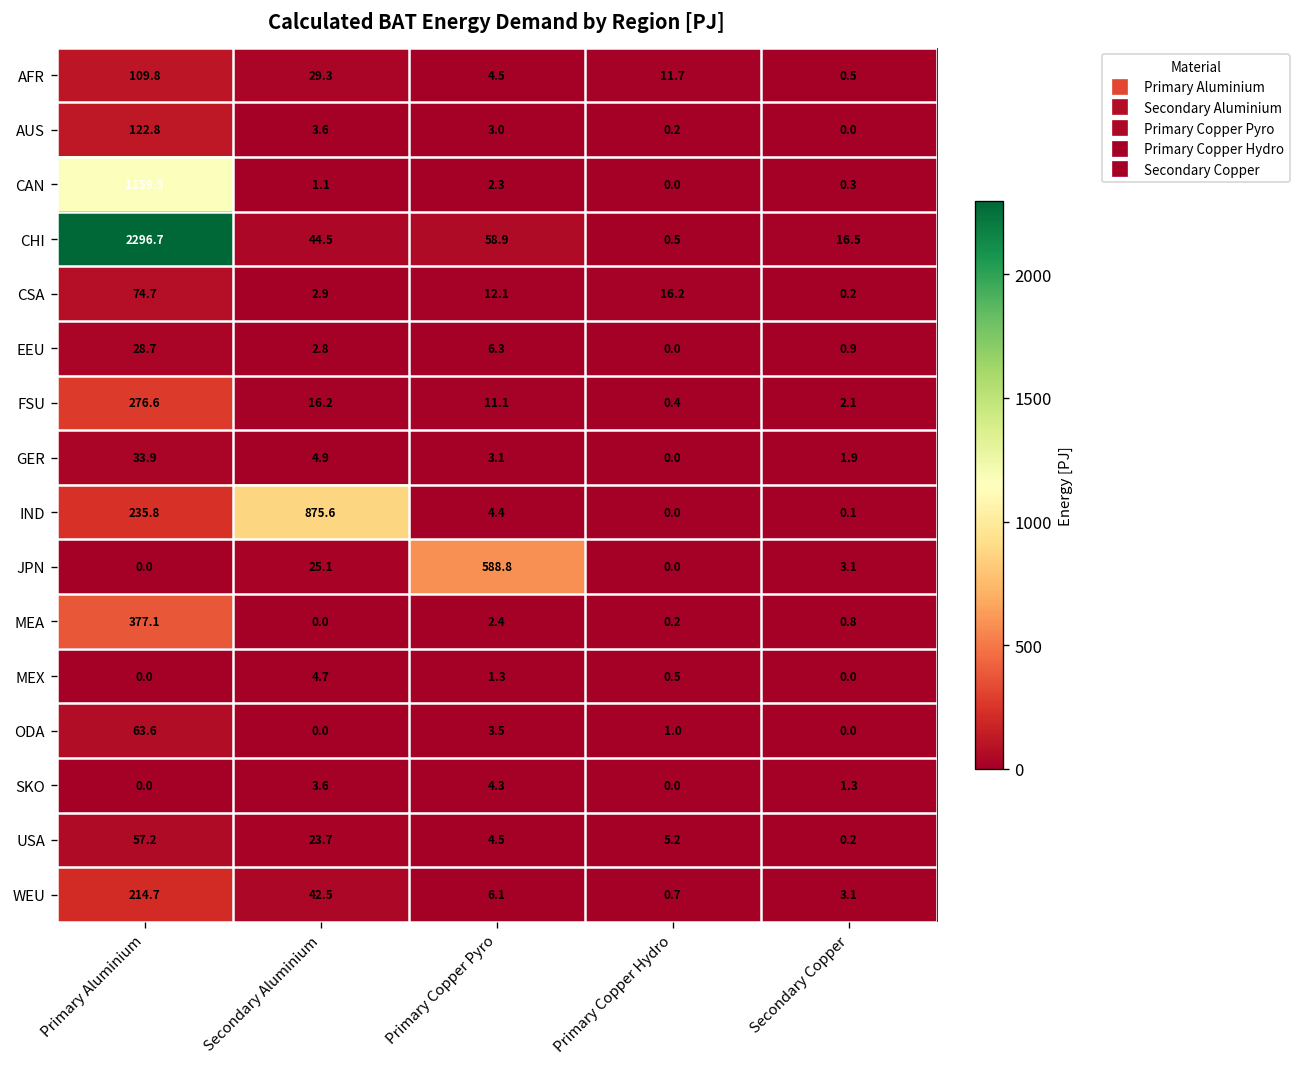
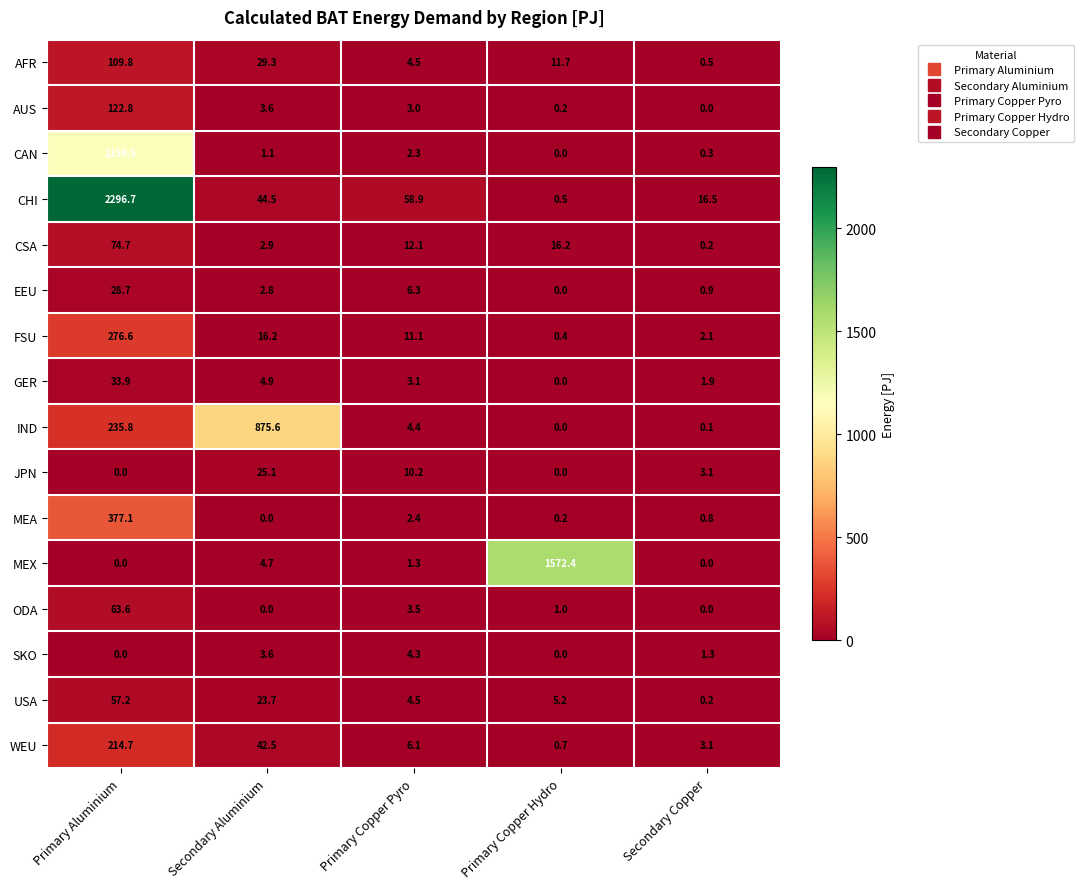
  {
    "AFR": {
      "Primary Aluminium": 109.8,
      "Secondary Aluminium": 29.3,
      "Primary Copper Pyro": 4.5,
      "Primary Copper Hydro": 11.7,
      "Secondary Copper": 0.5
    },
    "AUS": {
      "Primary Aluminium": 122.8,
      "Secondary Aluminium": 3.6,
      "Primary Copper Pyro": 3.0,
      "Primary Copper Hydro": 0.2,
      "Secondary Copper": 0.0
    },
    "CAN": {
      "Primary Aluminium": 1159.5,
      "Secondary Aluminium": 1.1,
      "Primary Copper Pyro": 2.3,
      "Primary Copper Hydro": 0.0,
      "Secondary Copper": 0.3
    },
    "CHI": {
      "Primary Aluminium": 2296.7,
      "Secondary Aluminium": 44.5,
      "Primary Copper Pyro": 58.9,
      "Primary Copper Hydro": 0.5,
      "Secondary Copper": 16.5
    },
    "CSA": {
      "Primary Aluminium": 74.7,
      "Secondary Aluminium": 2.9,
      "Primary Copper Pyro": 12.1,
      "Primary Copper Hydro": 16.2,
      "Secondary Copper": 0.2
    },
    "EEU": {
      "Primary Aluminium": 28.7,
      "Secondary Aluminium": 2.8,
      "Primary Copper Pyro": 6.3,
      "Primary Copper Hydro": 0.0,
      "Secondary Copper": 0.9
    },
    "FSU": {
      "Primary Aluminium": 276.6,
      "Secondary Aluminium": 16.2,
      "Primary Copper Pyro": 11.1,
      "Primary Copper Hydro": 0.4,
      "Secondary Copper": 2.1
    },
    "GER": {
      "Primary Aluminium": 33.9,
      "Secondary Aluminium": 4.9,
      "Primary Copper Pyro": 3.1,
      "Primary Copper Hydro": 0.0,
      "Secondary Copper": 1.9
    },
    "IND": {
      "Primary Aluminium": 235.8,
      "Secondary Aluminium": 875.6,
      "Primary Copper Pyro": 4.4,
      "Primary Copper Hydro": 0.0,
      "Secondary Copper": 0.1
    },
    "JPN": {
      "Primary Aluminium": 0.0,
      "Secondary Aluminium": 25.1,
-     "Primary Copper Pyro": 588.8,
+     "Primary Copper Pyro": 10.2,
      "Primary Copper Hydro": 0.0,
      "Secondary Copper": 3.1
    },
    "MEA": {
      "Primary Aluminium": 377.1,
      "Secondary Aluminium": 0.0,
      "Primary Copper Pyro": 2.4,
      "Primary Copper Hydro": 0.2,
      "Secondary Copper": 0.8
    },
    "MEX": {
      "Primary Aluminium": 0.0,
      "Secondary Aluminium": 4.7,
      "Primary Copper Pyro": 1.3,
-     "Primary Copper Hydro": 0.5,
+     "Primary Copper Hydro": 1572.4,
      "Secondary Copper": 0.0
    },
    "ODA": {
      "Primary Aluminium": 63.6,
      "Secondary Aluminium": 0.0,
      "Primary Copper Pyro": 3.5,
      "Primary Copper Hydro": 1.0,
      "Secondary Copper": 0.0
    },
    "SKO": {
      "Primary Aluminium": 0.0,
      "Secondary Aluminium": 3.6,
      "Primary Copper Pyro": 4.3,
      "Primary Copper Hydro": 0.0,
      "Secondary Copper": 1.3
    },
    "USA": {
      "Primary Aluminium": 57.2,
      "Secondary Aluminium": 23.7,
      "Primary Copper Pyro": 4.5,
      "Primary Copper Hydro": 5.2,
      "Secondary Copper": 0.2
    },
    "WEU": {
      "Primary Aluminium": 214.7,
      "Secondary Aluminium": 42.5,
      "Primary Copper Pyro": 6.1,
      "Primary Copper Hydro": 0.7,
      "Secondary Copper": 3.1
    }
  }
